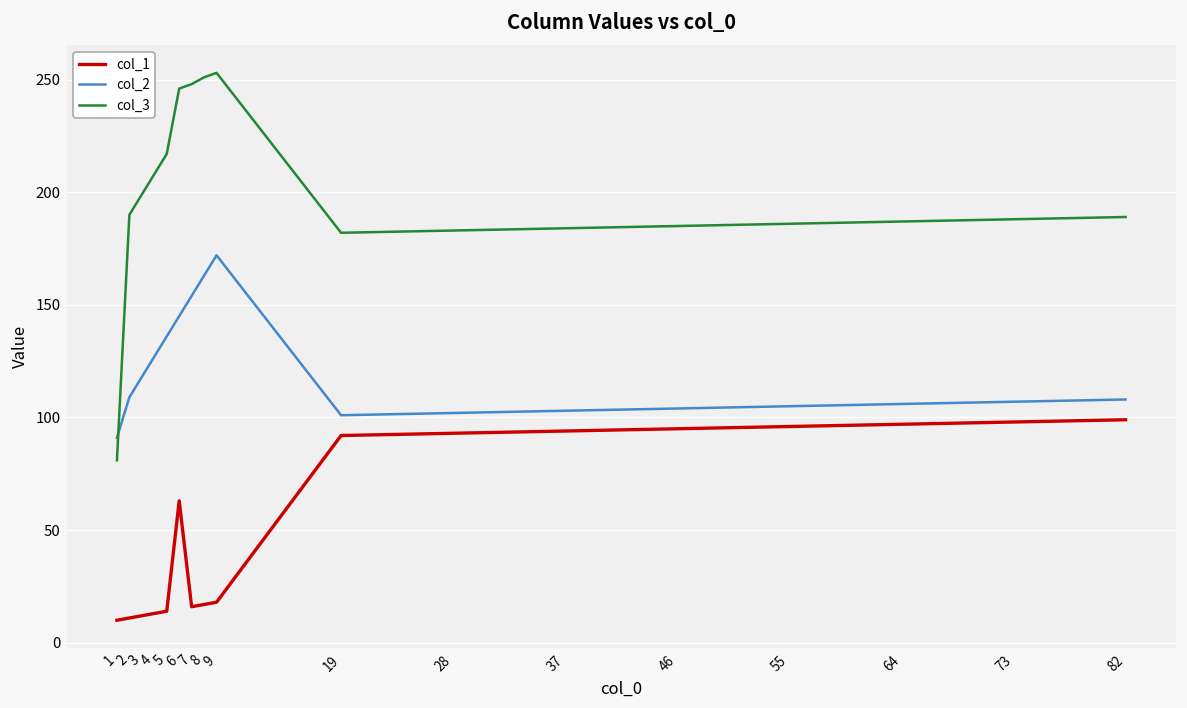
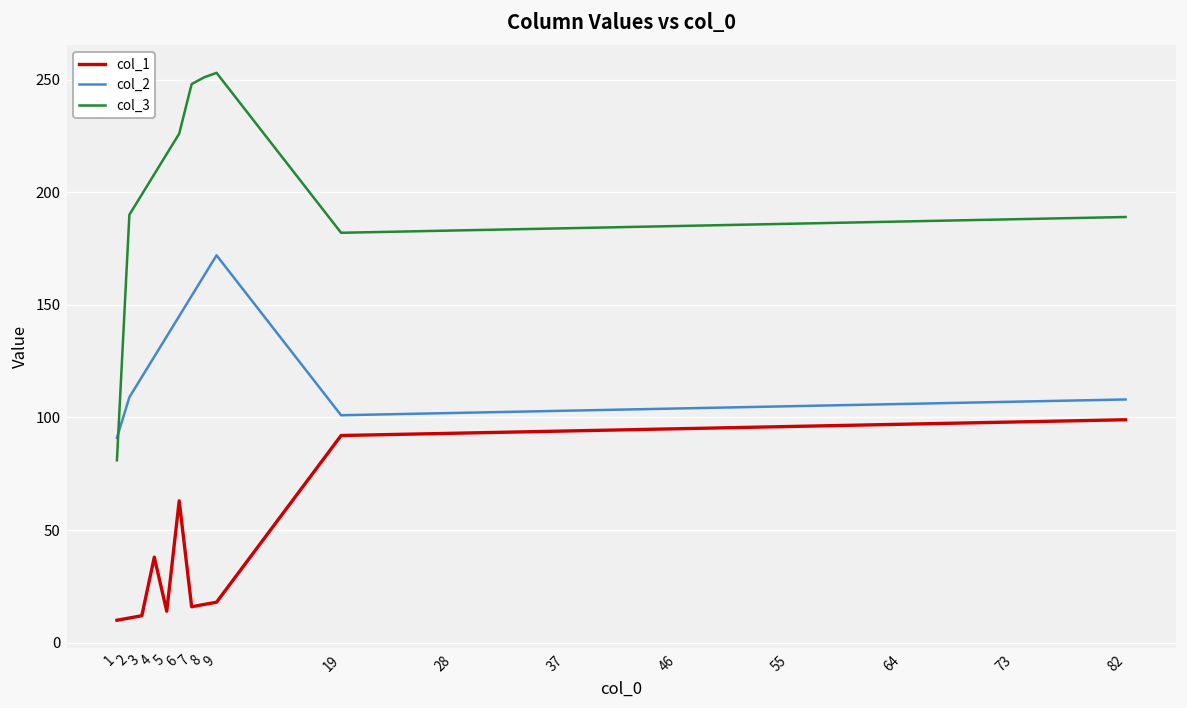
  {
    "col_1": {
      "1": 10,
      "2": 11,
      "3": 12,
-     "4": 13,
+     "4": 38,
      "5": 14,
      "6": 63,
      "7": 16,
      "8": 17,
      "9": 18,
      "19": 92,
      "28": 93,
      "37": 94,
      "46": 95,
      "55": 96,
      "64": 97,
      "73": 98,
      "82": 99
    },
    "col_2": {
      "1": 91,
      "2": 109,
      "3": 118,
      "4": 127,
      "5": 136,
      "6": 145,
      "7": 154,
      "8": 163,
      "9": 172,
      "19": 101,
      "28": 102,
      "37": 103,
      "46": 104,
      "55": 105,
      "64": 106,
      "73": 107,
      "82": 108
    },
    "col_3": {
      "1": 81,
      "2": 190,
      "3": 199,
      "4": 208,
      "5": 217,
-     "6": 246,
+     "6": 226,
      "7": 248,
      "8": 251,
      "9": 253,
      "19": 182,
      "28": 183,
      "37": 184,
      "46": 185,
      "55": 186,
      "64": 187,
      "73": 188,
      "82": 189
    }
  }
